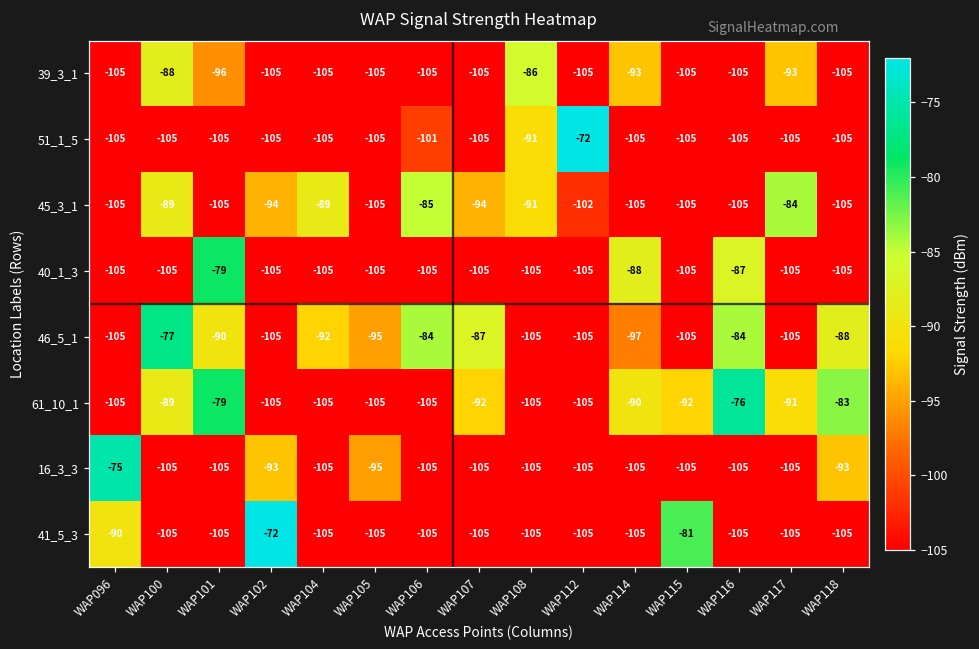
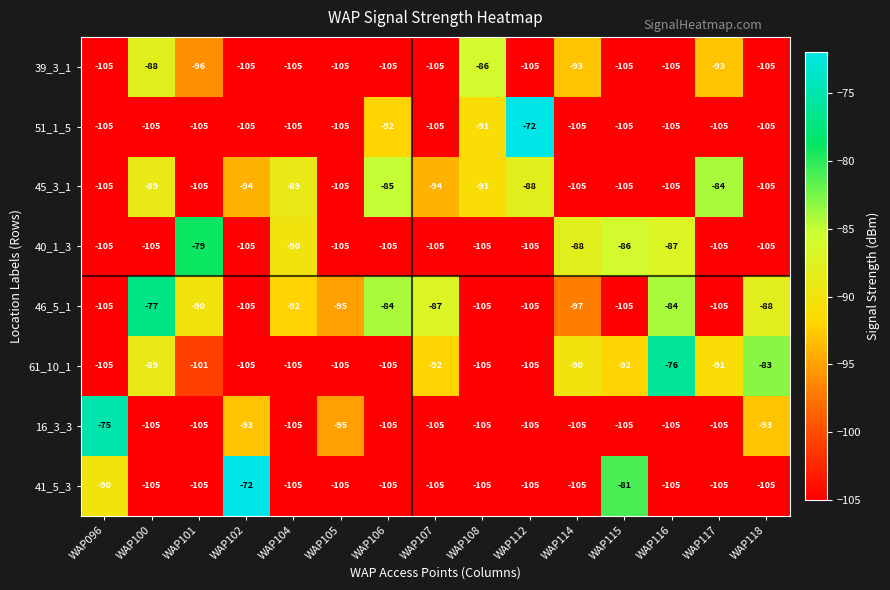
  {
    "39_3_1": {
      "WAP096": -105,
      "WAP100": -88,
      "WAP101": -96,
      "WAP102": -105,
      "WAP104": -105,
      "WAP105": -105,
      "WAP106": -105,
      "WAP107": -105,
      "WAP108": -86,
      "WAP112": -105,
      "WAP114": -93,
      "WAP115": -105,
      "WAP116": -105,
      "WAP117": -93,
      "WAP118": -105
    },
    "51_1_5": {
      "WAP096": -105,
      "WAP100": -105,
      "WAP101": -105,
      "WAP102": -105,
      "WAP104": -105,
      "WAP105": -105,
-     "WAP106": -101,
+     "WAP106": -92,
      "WAP107": -105,
      "WAP108": -91,
      "WAP112": -72,
      "WAP114": -105,
      "WAP115": -105,
      "WAP116": -105,
      "WAP117": -105,
      "WAP118": -105
    },
    "45_3_1": {
      "WAP096": -105,
      "WAP100": -89,
      "WAP101": -105,
      "WAP102": -94,
      "WAP104": -89,
      "WAP105": -105,
      "WAP106": -85,
      "WAP107": -94,
      "WAP108": -91,
-     "WAP112": -102,
+     "WAP112": -88,
      "WAP114": -105,
      "WAP115": -105,
      "WAP116": -105,
      "WAP117": -84,
      "WAP118": -105
    },
    "40_1_3": {
      "WAP096": -105,
      "WAP100": -105,
      "WAP101": -79,
      "WAP102": -105,
-     "WAP104": -105,
+     "WAP104": -90,
      "WAP105": -105,
      "WAP106": -105,
      "WAP107": -105,
      "WAP108": -105,
      "WAP112": -105,
      "WAP114": -88,
-     "WAP115": -105,
+     "WAP115": -86,
      "WAP116": -87,
      "WAP117": -105,
      "WAP118": -105
    },
    "46_5_1": {
      "WAP096": -105,
      "WAP100": -77,
      "WAP101": -90,
      "WAP102": -105,
      "WAP104": -92,
      "WAP105": -95,
      "WAP106": -84,
      "WAP107": -87,
      "WAP108": -105,
      "WAP112": -105,
      "WAP114": -97,
      "WAP115": -105,
      "WAP116": -84,
      "WAP117": -105,
      "WAP118": -88
    },
    "61_10_1": {
      "WAP096": -105,
      "WAP100": -89,
-     "WAP101": -79,
+     "WAP101": -101,
      "WAP102": -105,
      "WAP104": -105,
      "WAP105": -105,
      "WAP106": -105,
      "WAP107": -92,
      "WAP108": -105,
      "WAP112": -105,
      "WAP114": -90,
      "WAP115": -92,
      "WAP116": -76,
      "WAP117": -91,
      "WAP118": -83
    },
    "16_3_3": {
      "WAP096": -75,
      "WAP100": -105,
      "WAP101": -105,
      "WAP102": -93,
      "WAP104": -105,
      "WAP105": -95,
      "WAP106": -105,
      "WAP107": -105,
      "WAP108": -105,
      "WAP112": -105,
      "WAP114": -105,
      "WAP115": -105,
      "WAP116": -105,
      "WAP117": -105,
      "WAP118": -93
    },
    "41_5_3": {
      "WAP096": -90,
      "WAP100": -105,
      "WAP101": -105,
      "WAP102": -72,
      "WAP104": -105,
      "WAP105": -105,
      "WAP106": -105,
      "WAP107": -105,
      "WAP108": -105,
      "WAP112": -105,
      "WAP114": -105,
      "WAP115": -81,
      "WAP116": -105,
      "WAP117": -105,
      "WAP118": -105
    }
  }
